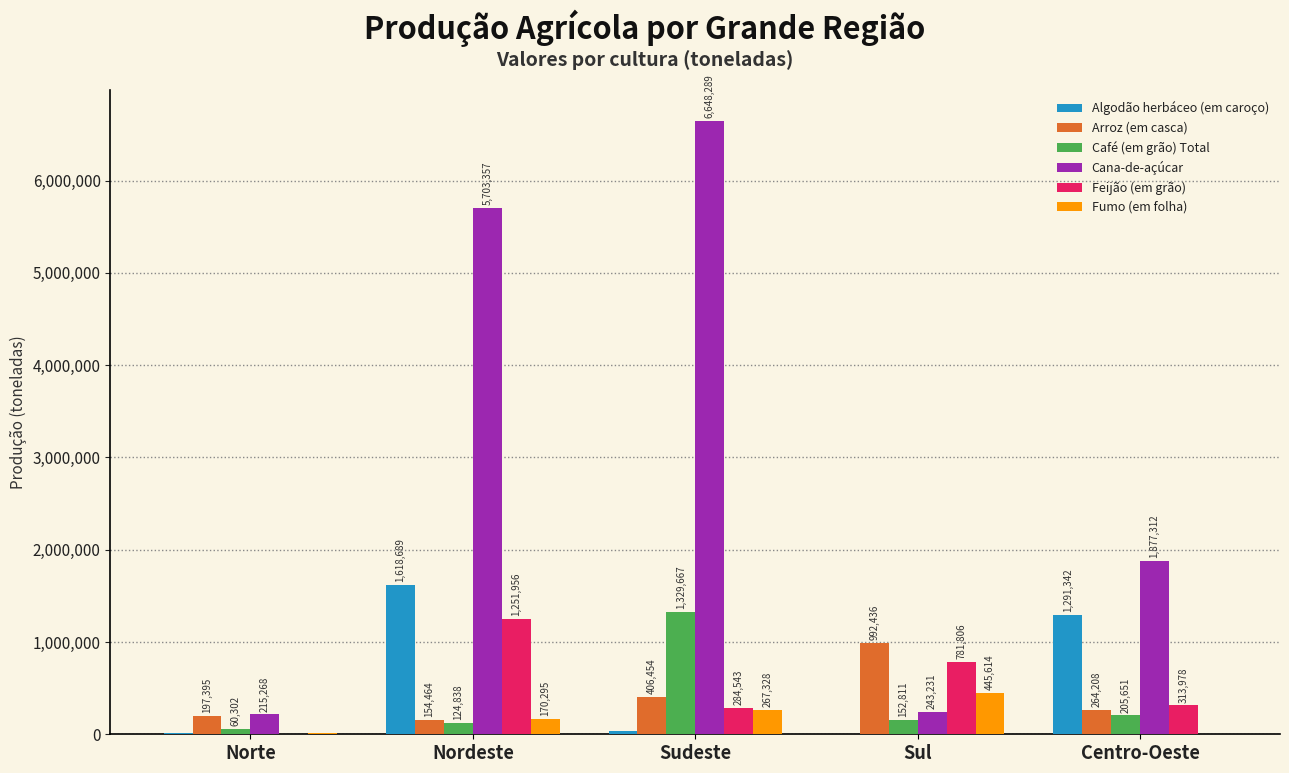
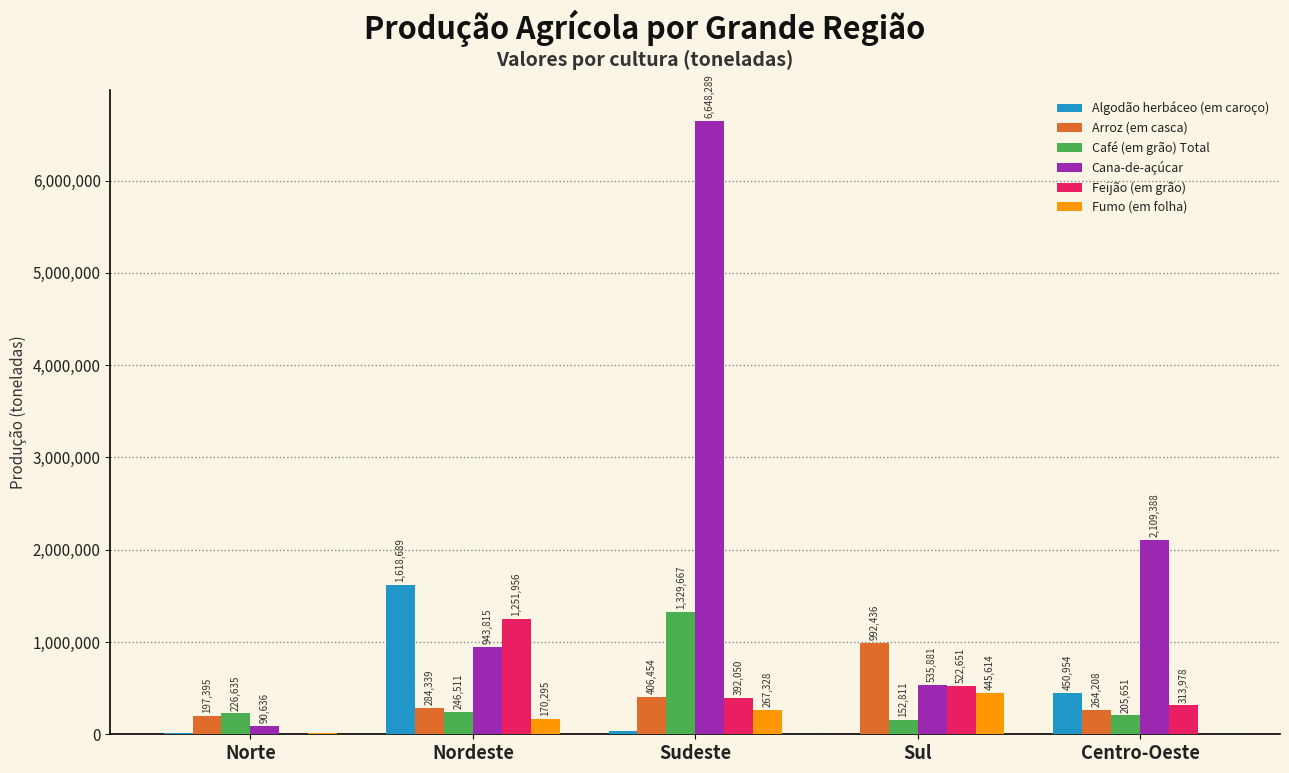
  {
    "Algodão herbáceo (em caroço)": {
      "Nordeste": "1,618,689",
-     "Centro-Oeste": "1,291,342"
+     "Centro-Oeste": "450,954"
    },
    "Arroz (em casca)": {
      "Norte": "197,395",
-     "Nordeste": "154,464",
+     "Nordeste": "284,339",
      "Sudeste": "406,454",
      "Sul": "992,436",
      "Centro-Oeste": "264,208"
    },
    "Café (em grão) Total": {
-     "Norte": "60,302",
-     "Nordeste": "124,838",
+     "Norte": "226,635",
+     "Nordeste": "246,511",
      "Sudeste": "1,329,667",
      "Sul": "152,811",
      "Centro-Oeste": "205,651"
    },
    "Cana-de-açúcar": {
-     "Norte": "215,268",
-     "Nordeste": "5,703,357",
+     "Norte": "90,636",
+     "Nordeste": "943,815",
      "Sudeste": "6,648,289",
-     "Sul": "243,231",
-     "Centro-Oeste": "1,877,312"
+     "Sul": "535,881",
+     "Centro-Oeste": "2,109,388"
    },
    "Feijão (em grão)": {
      "Nordeste": "1,251,956",
-     "Sudeste": "284,543",
-     "Sul": "781,806",
+     "Sudeste": "392,050",
+     "Sul": "522,651",
      "Centro-Oeste": "313,978"
    },
    "Fumo (em folha)": {
      "Nordeste": "170,295",
      "Sudeste": "267,328",
      "Sul": "445,614"
    }
  }
